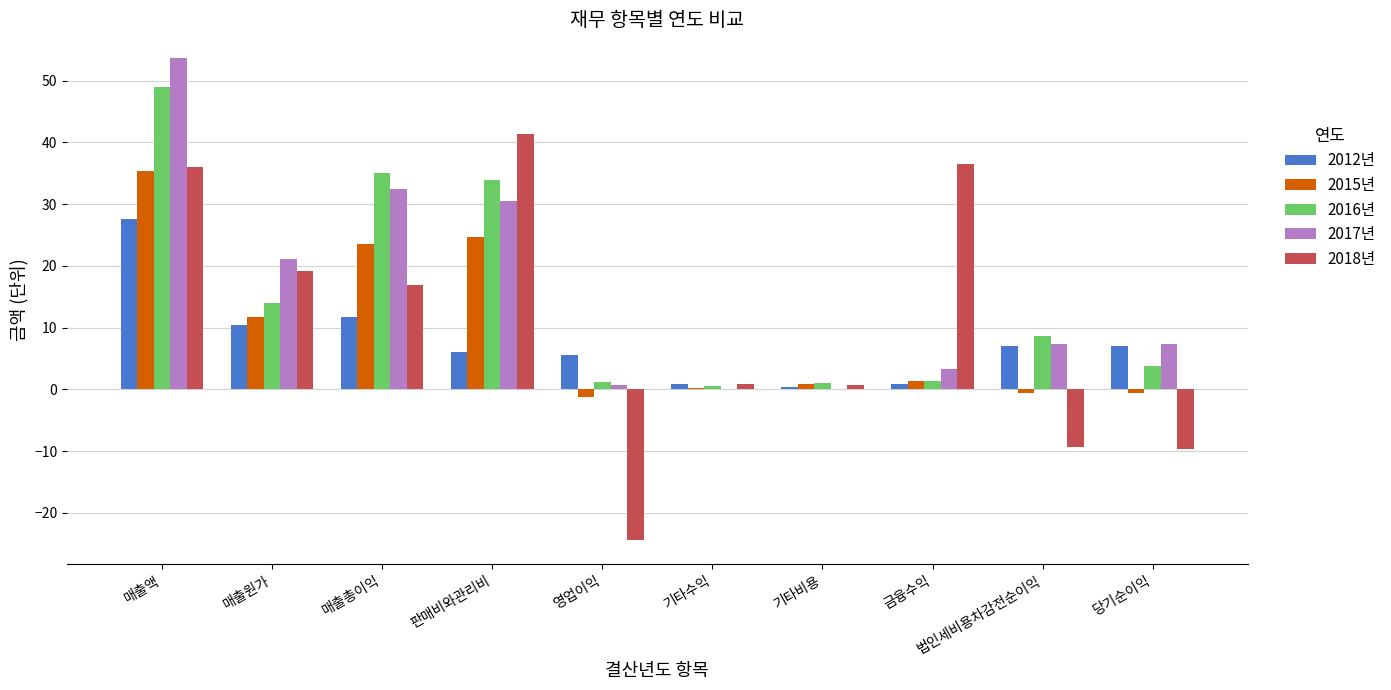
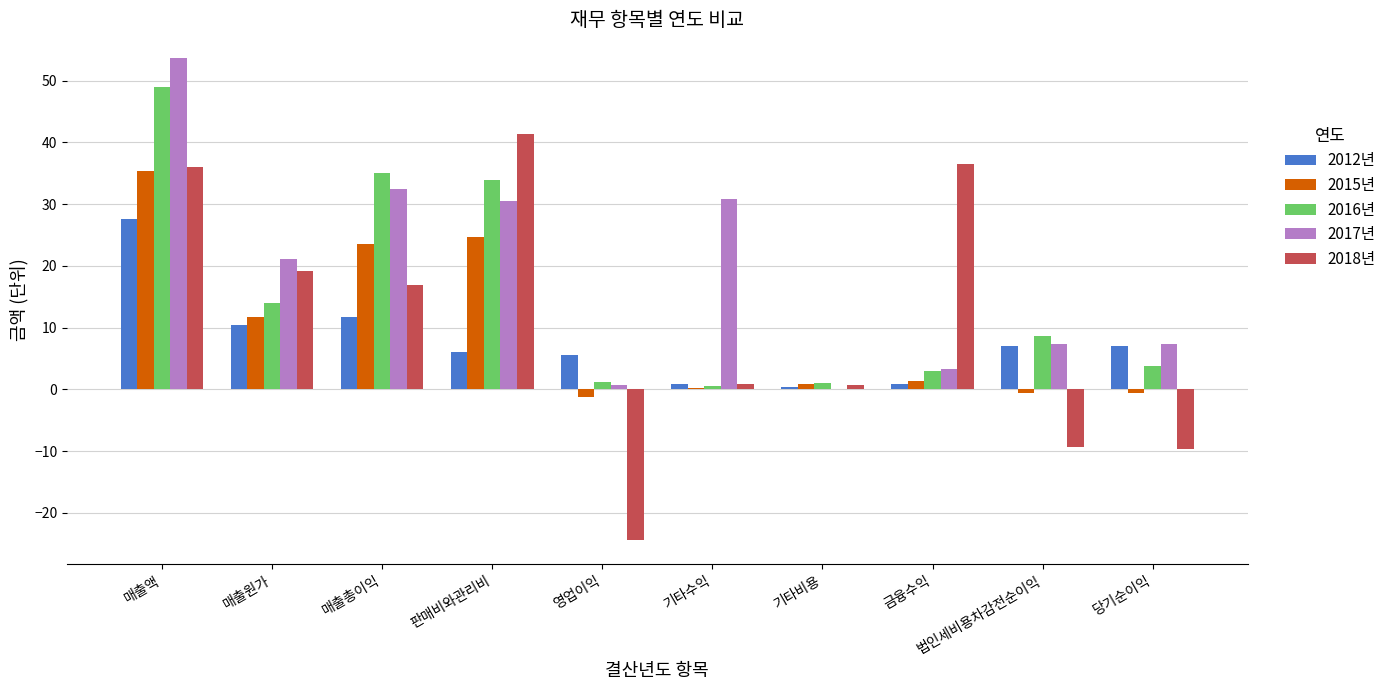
  {
    "2012년": {
      "매출액": 28,
      "매출원가": 10,
      "매출총이익": 12,
      "판매비와관리비": 6,
      "영업이익": 6,
      "기타수익": 1,
      "금융수익": 1,
      "법인세비용차감전순이익": 7,
      "당기순이익": 7
    },
    "2015년": {
      "매출액": 35,
      "매출원가": 12,
      "매출총이익": 24,
      "판매비와관리비": 25,
      "영업이익": -1,
      "기타비용": 1,
      "금융수익": 1,
      "법인세비용차감전순이익": -1,
      "당기순이익": -1
    },
    "2016년": {
      "매출액": 49,
      "매출원가": 14,
      "매출총이익": 35,
      "판매비와관리비": 34,
      "영업이익": 1,
      "기타수익": 1,
      "기타비용": 1,
-     "금융수익": 1,
+     "금융수익": 3,
      "법인세비용차감전순이익": 9,
      "당기순이익": 4
    },
    "2017년": {
      "매출액": 54,
      "매출원가": 21,
      "매출총이익": 33,
      "판매비와관리비": 31,
      "영업이익": 1,
-     "기타수익": 0,
+     "기타수익": 31,
      "기타비용": 0,
      "금융수익": 3,
      "법인세비용차감전순이익": 7,
      "당기순이익": 7
    },
    "2018년": {
      "매출액": 36,
      "매출원가": 19,
      "매출총이익": 17,
      "판매비와관리비": 41,
      "영업이익": -24,
      "기타수익": 1,
      "기타비용": 1,
      "금융수익": 36,
      "법인세비용차감전순이익": -9,
      "당기순이익": -10
    }
  }
